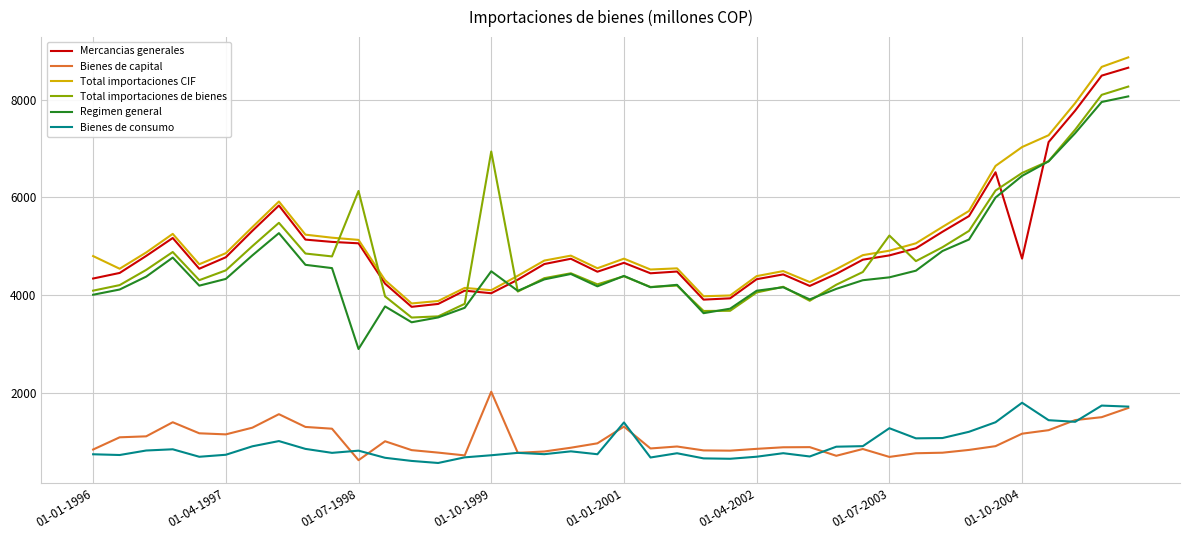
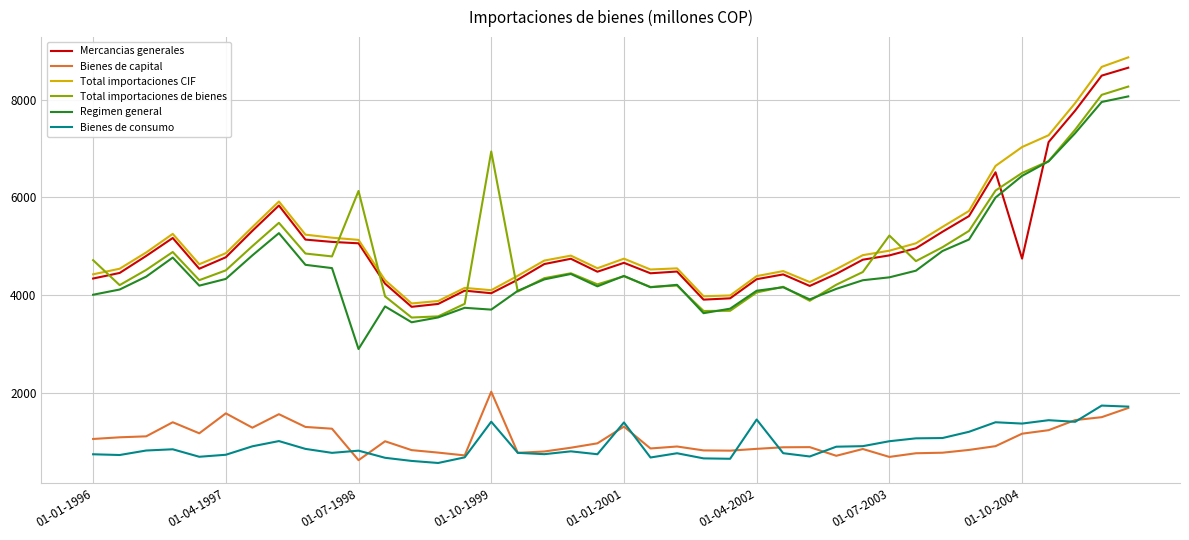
  {
    "Mercancias generales": {
      "01-01-1996": 4300,
      "01-04-1997": 4800,
      "01-07-1998": 5100,
      "01-10-1999": 4000,
      "01-01-2001": 4700,
      "01-04-2002": 4300,
      "01-07-2003": 4800,
      "01-10-2004": 4700
    },
    "Bienes de capital": {
-     "01-01-1996": 800,
-     "01-04-1997": 1200,
+     "01-01-1996": 1100,
+     "01-04-1997": 1600,
      "01-07-1998": 600,
      "01-10-1999": 2000,
      "01-01-2001": 1300,
      "01-04-2002": 900,
      "01-07-2003": 700,
      "01-10-2004": 1200
    },
    "Total importaciones CIF": {
-     "01-01-1996": 4800,
+     "01-01-1996": 4400,
      "01-04-1997": 4900,
      "01-07-1998": 5100,
      "01-10-1999": 4100,
      "01-01-2001": 4700,
      "01-04-2002": 4400,
      "01-07-2003": 4900,
      "01-10-2004": 7000
    },
    "Total importaciones de bienes": {
-     "01-01-1996": 4100,
+     "01-01-1996": 4700,
      "01-04-1997": 4500,
      "01-07-1998": 6100,
      "01-10-1999": 6900,
      "01-07-2003": 5200,
      "01-10-2004": 6500
    },
    "Regimen general": {
      "01-01-1996": 4000,
      "01-04-1997": 4300,
      "01-07-1998": 2900,
-     "01-10-1999": 4500,
+     "01-10-1999": 3700,
      "01-07-2003": 4400,
      "01-10-2004": 6400
    },
    "Bienes de consumo": {
      "01-01-1996": 700,
      "01-04-1997": 700,
      "01-07-1998": 800,
-     "01-10-1999": 700,
+     "01-10-1999": 1400,
      "01-01-2001": 1400,
-     "01-04-2002": 700,
-     "01-07-2003": 1300,
-     "01-10-2004": 1800
+     "01-04-2002": 1500,
+     "01-07-2003": 1000,
+     "01-10-2004": 1400
    }
  }
